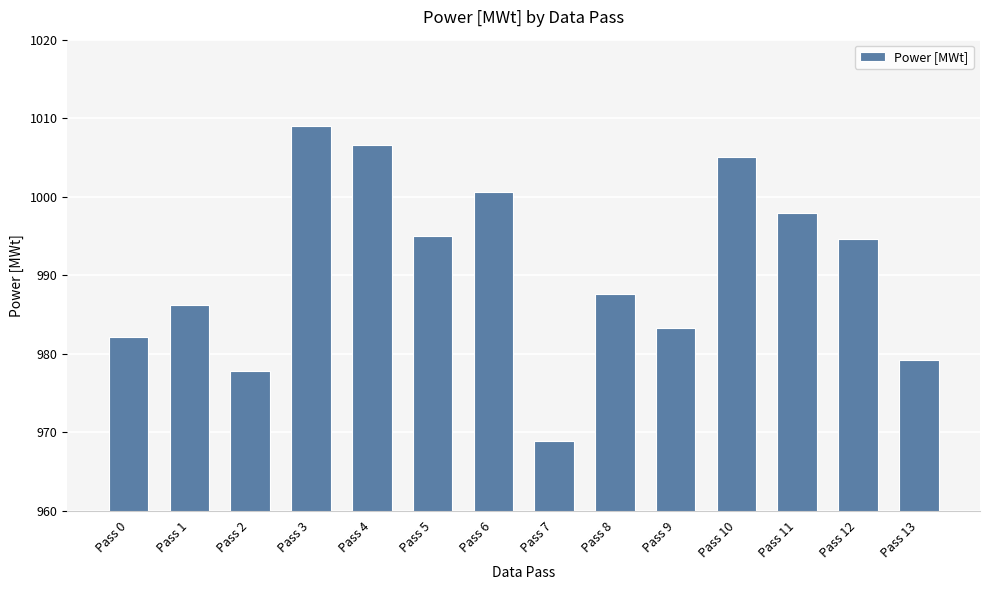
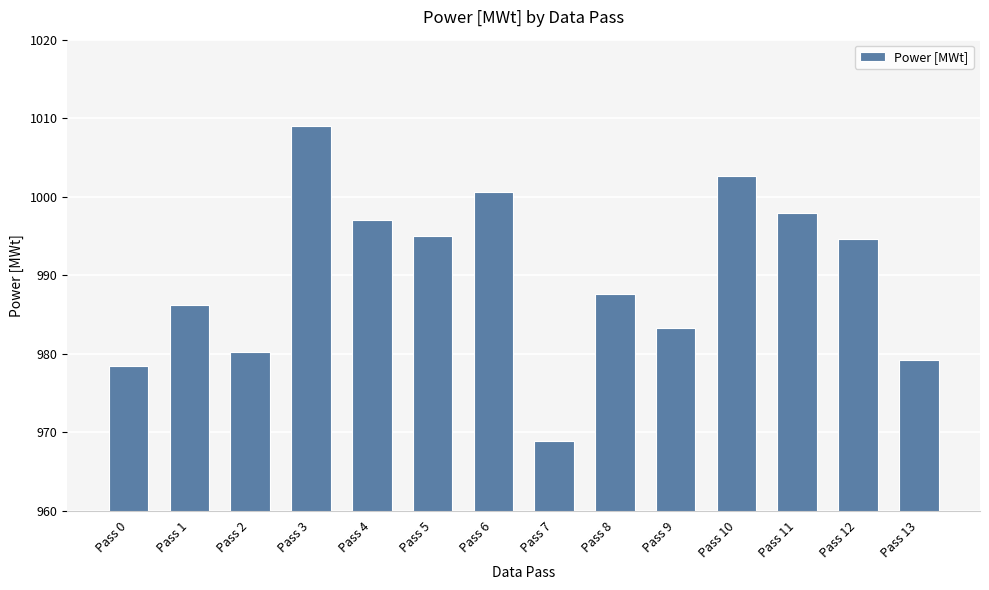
  {
-   "Pass 0": 982,
+   "Pass 0": 979,
    "Pass 1": 986,
-   "Pass 2": 978,
+   "Pass 2": 980,
    "Pass 3": 1009,
-   "Pass 4": 1007,
+   "Pass 4": 997,
    "Pass 5": 995,
    "Pass 6": 1001,
    "Pass 7": 969,
    "Pass 8": 988,
    "Pass 9": 983,
-   "Pass 10": 1005,
+   "Pass 10": 1003,
    "Pass 11": 998,
    "Pass 12": 995,
    "Pass 13": 979
  }
